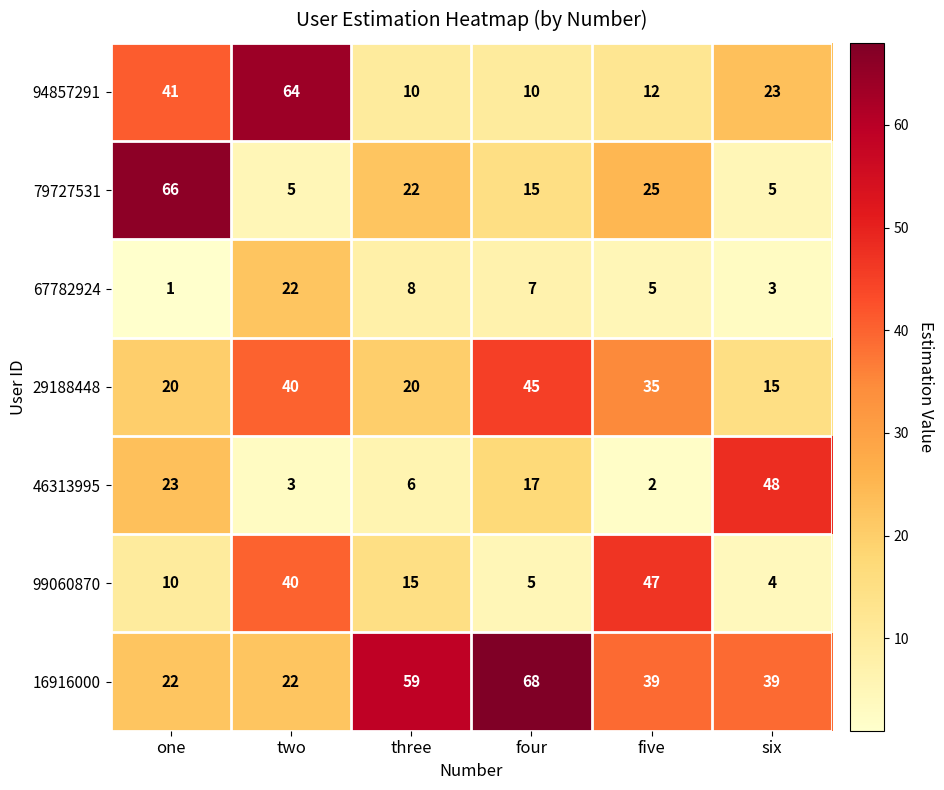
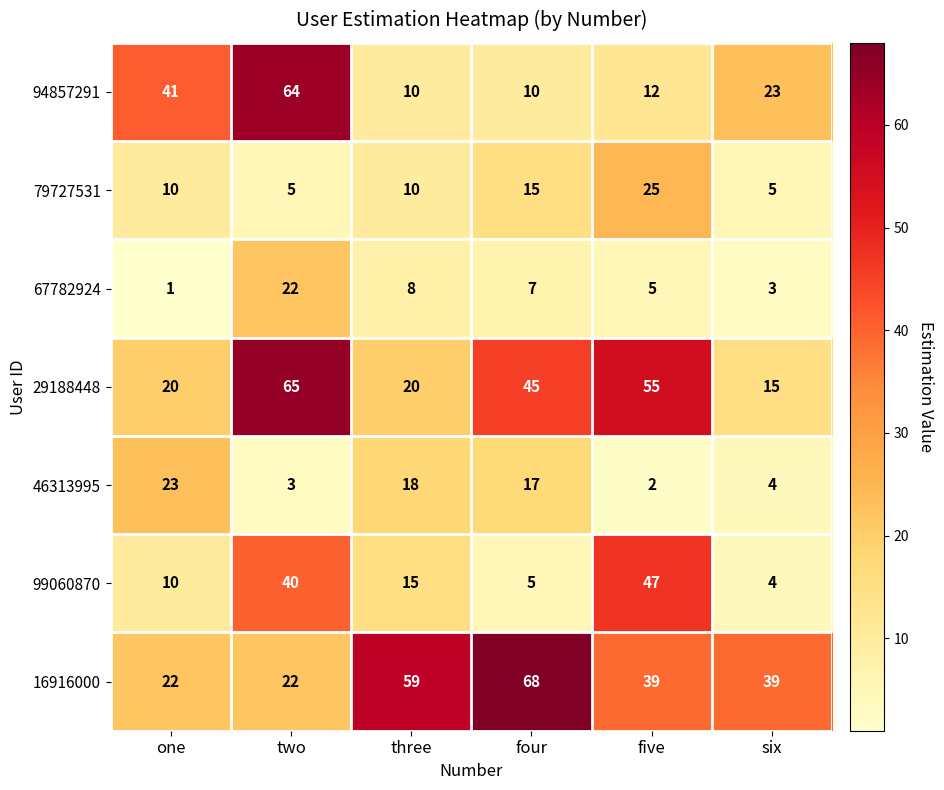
  {
    "94857291": {
      "one": 41,
      "two": 64,
      "three": 10,
      "four": 10,
      "five": 12,
      "six": 23
    },
    "79727531": {
-     "one": 66,
+     "one": 10,
      "two": 5,
-     "three": 22,
+     "three": 10,
      "four": 15,
      "five": 25,
      "six": 5
    },
    "67782924": {
      "one": 1,
      "two": 22,
      "three": 8,
      "four": 7,
      "five": 5,
      "six": 3
    },
    "29188448": {
      "one": 20,
-     "two": 40,
+     "two": 65,
      "three": 20,
      "four": 45,
-     "five": 35,
+     "five": 55,
      "six": 15
    },
    "46313995": {
      "one": 23,
      "two": 3,
-     "three": 6,
+     "three": 18,
      "four": 17,
      "five": 2,
-     "six": 48
+     "six": 4
    },
    "99060870": {
      "one": 10,
      "two": 40,
      "three": 15,
      "four": 5,
      "five": 47,
      "six": 4
    },
    "16916000": {
      "one": 22,
      "two": 22,
      "three": 59,
      "four": 68,
      "five": 39,
      "six": 39
    }
  }
